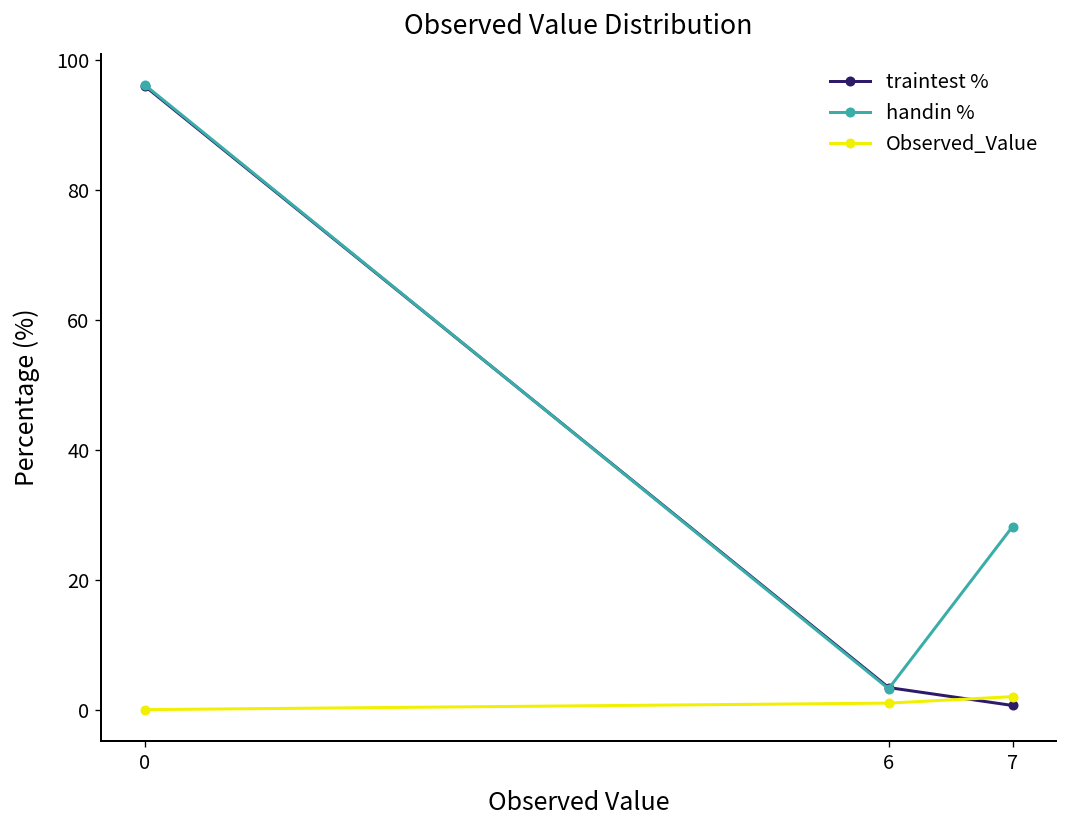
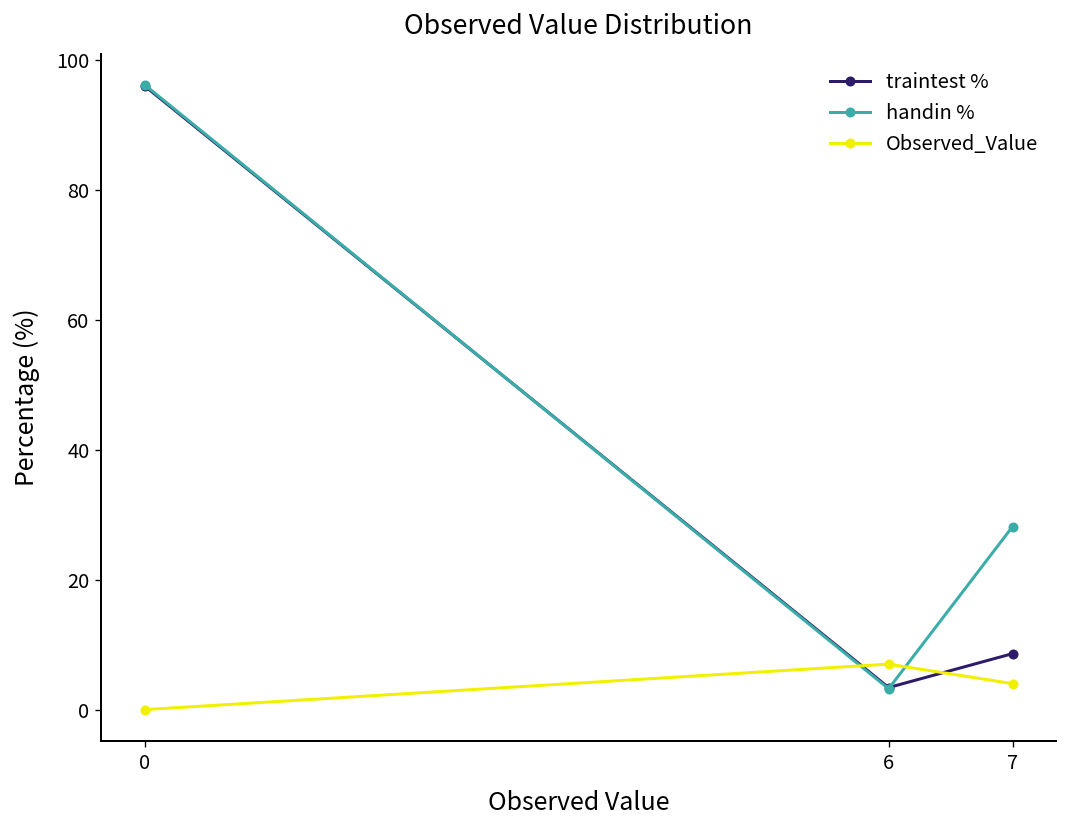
  {
    "traintest %": {
-     "7": 1
+     "7": 9
    },
    "handin %": {
      "7": 28
    },
    "Observed_Value": {
      "0": 0,
-     "6": 1,
-     "7": 2
+     "6": 7,
+     "7": 4
    }
  }
